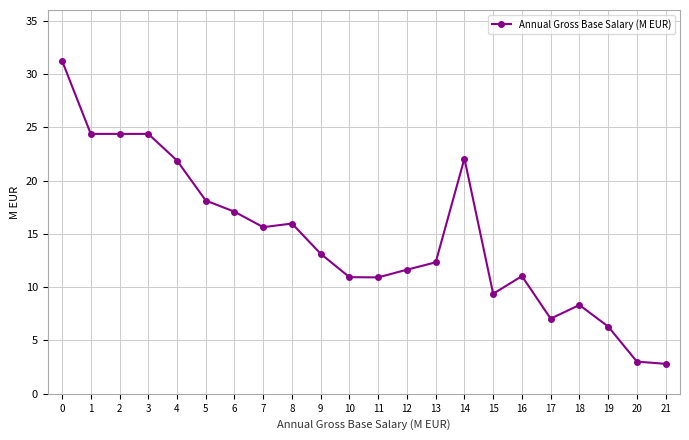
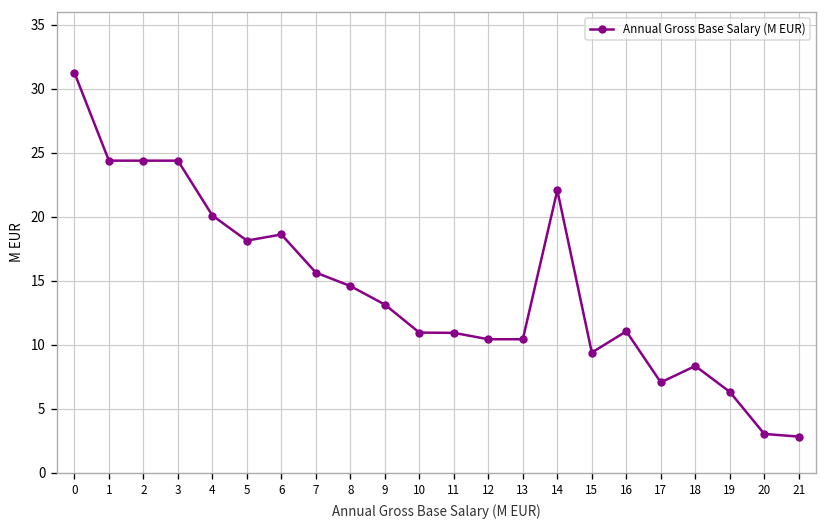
  {
    "0": 31.3,
    "1": 24.4,
    "2": 24.4,
    "3": 24.4,
-   "4": 21.9,
+   "4": 20.1,
    "5": 18.1,
-   "6": 17.1,
+   "6": 18.6,
    "7": 15.6,
-   "8": 16.0,
+   "8": 14.6,
    "9": 13.1,
    "10": 10.9,
    "11": 10.9,
-   "12": 11.6,
-   "13": 12.3,
+   "12": 10.4,
+   "13": 10.4,
    "14": 22.1,
    "15": 9.4,
    "16": 11.0,
    "17": 7.1,
    "18": 8.3,
    "19": 6.3,
    "20": 3.0,
    "21": 2.8
  }
